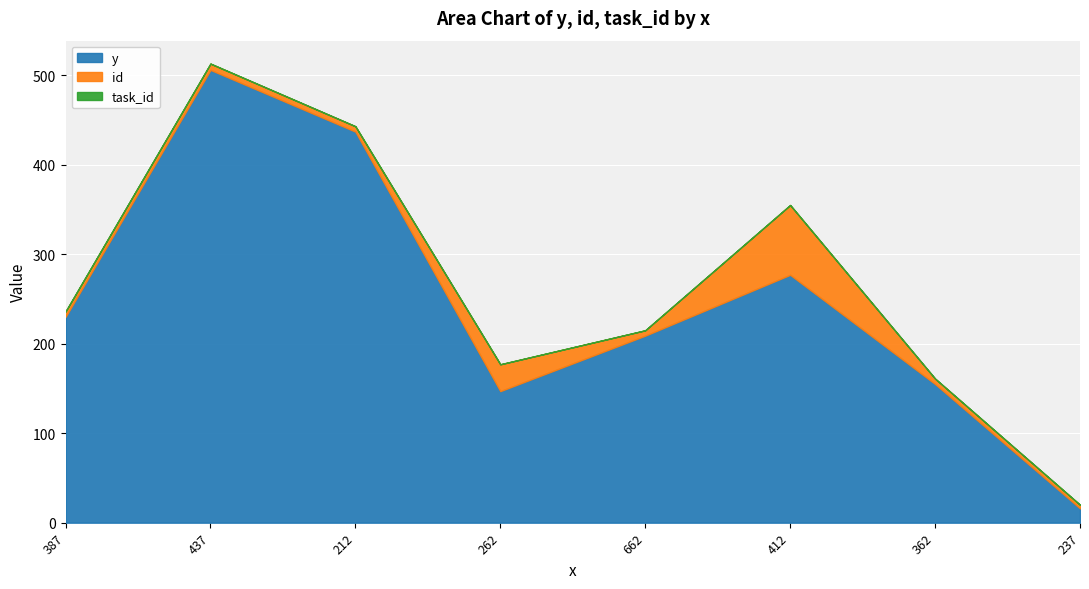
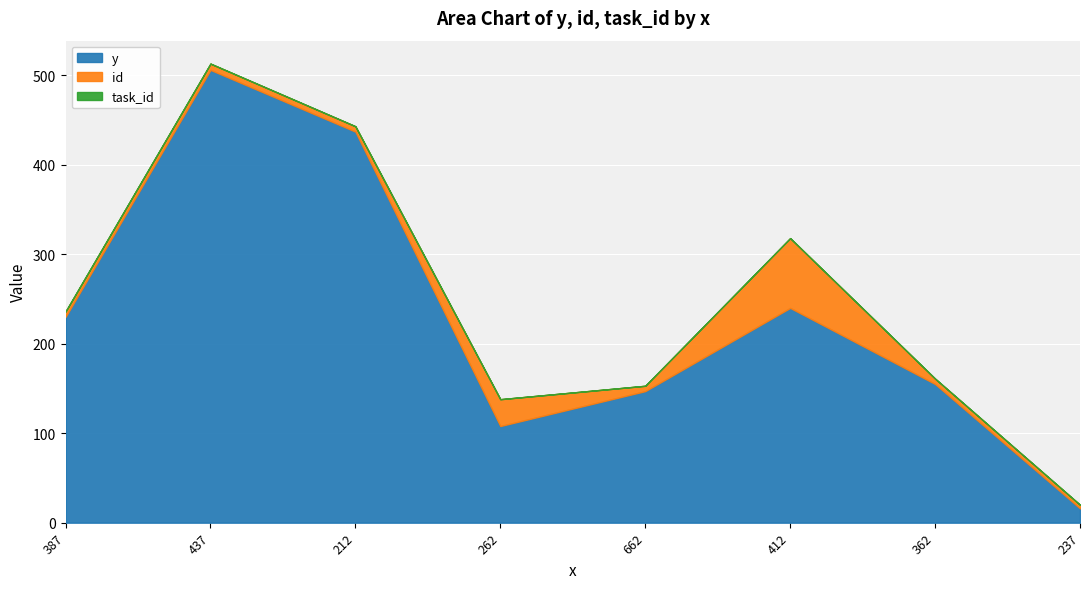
  {
    "y": {
      "387": 230,
      "437": 510,
      "212": 440,
-     "262": 150,
-     "662": 210,
-     "412": 280,
+     "262": 110,
+     "662": 150,
+     "412": 240,
      "362": 160,
      "237": 20
    },
    "task_id": {
      "237": 0
    }
  }
